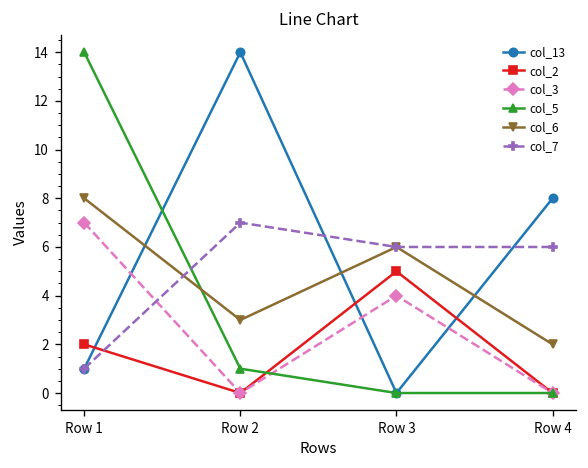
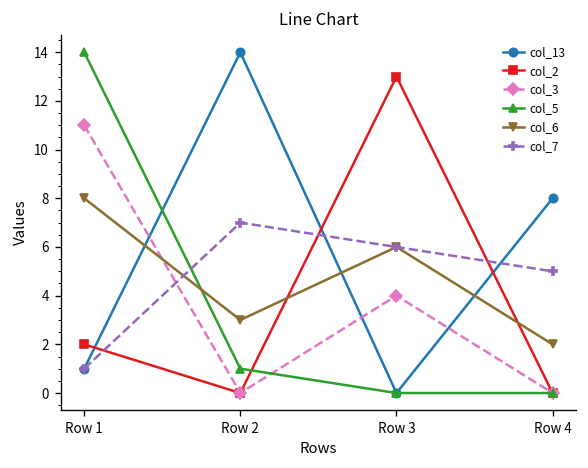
  {
    "col_13": {
      "Row 2": 14,
      "Row 4": 8
    },
    "col_2": {
      "Row 1": 2,
-     "Row 3": 5
+     "Row 3": 13
    },
    "col_3": {
-     "Row 1": 7,
+     "Row 1": 11,
      "Row 3": 4
    },
    "col_5": {
      "Row 1": 14,
      "Row 2": 1
    },
    "col_6": {
      "Row 1": 8,
      "Row 2": 3,
      "Row 4": 2
    },
    "col_7": {
      "Row 2": 7,
-     "Row 4": 6
+     "Row 4": 5
    }
  }
